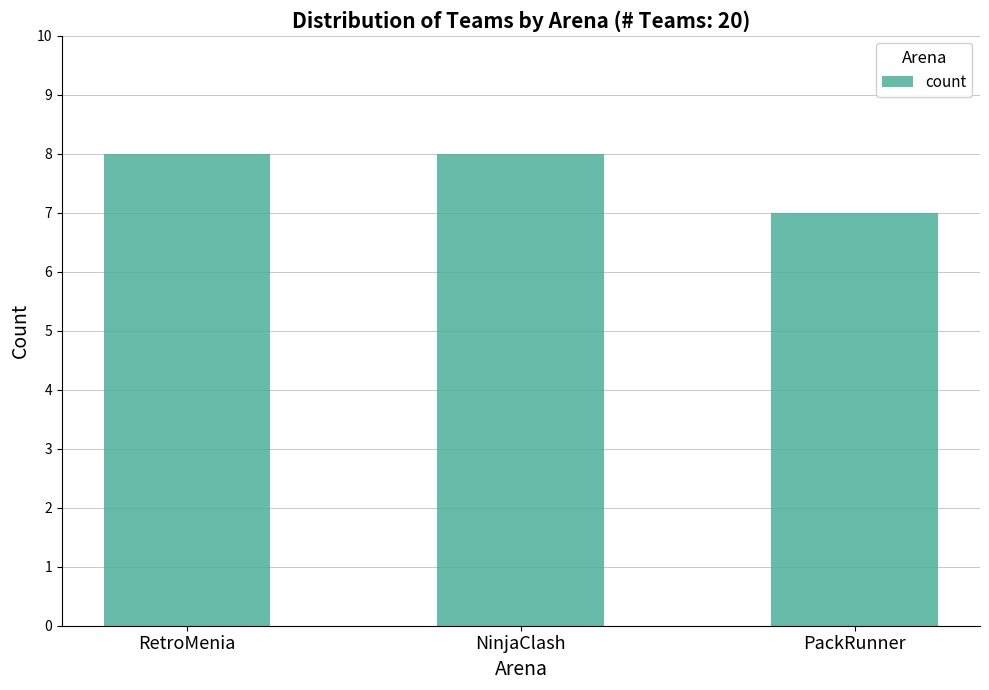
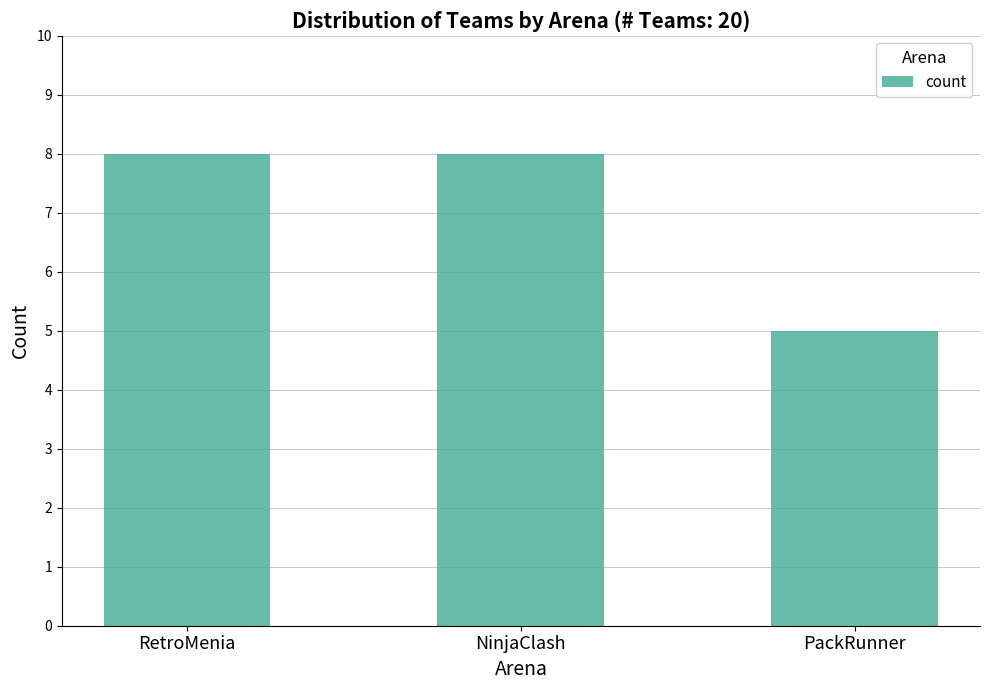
  {
    "RetroMenia": 8,
    "NinjaClash": 8,
-   "PackRunner": 7
+   "PackRunner": 5
  }
